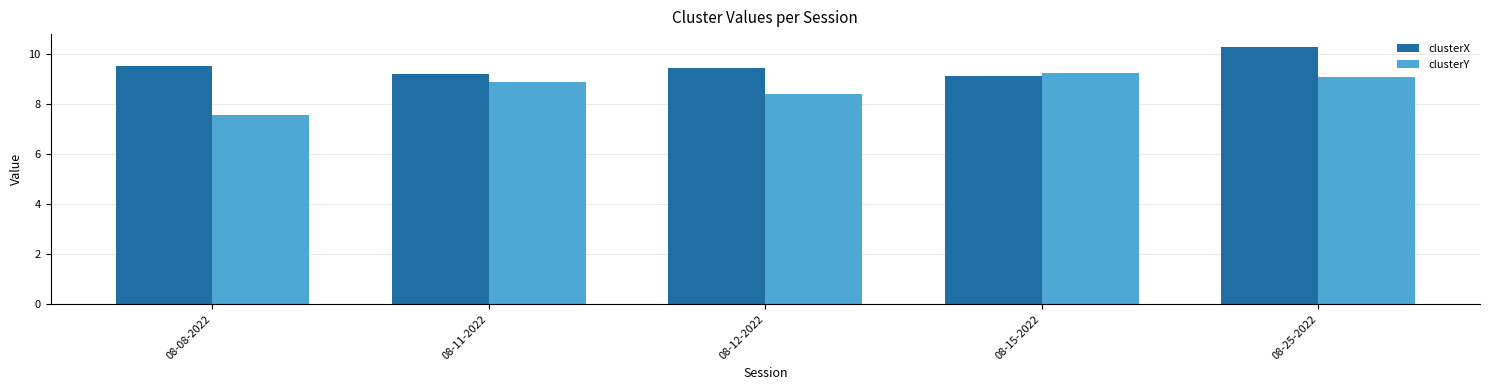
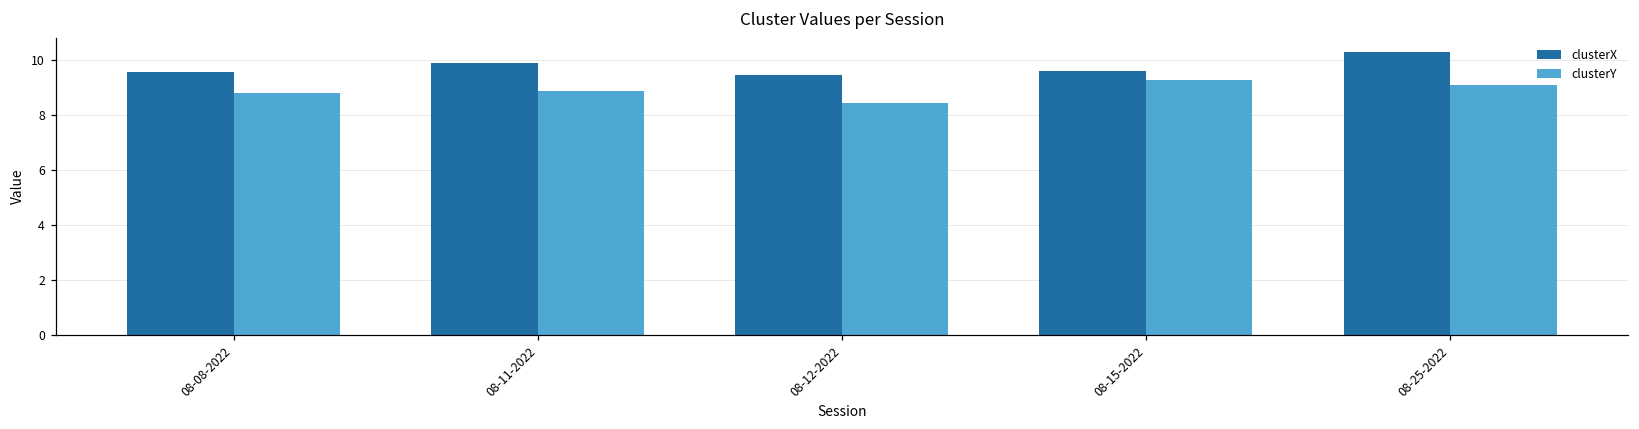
  {
    "clusterX": {
      "08-08-2022": 9.5,
-     "08-11-2022": 9.2,
+     "08-11-2022": 9.9,
      "08-12-2022": 9.5,
-     "08-15-2022": 9.1,
+     "08-15-2022": 9.6,
      "08-25-2022": 10.3
    },
    "clusterY": {
-     "08-08-2022": 7.6,
+     "08-08-2022": 8.8,
      "08-11-2022": 8.9,
      "08-12-2022": 8.4,
      "08-15-2022": 9.3,
      "08-25-2022": 9.1
    }
  }
